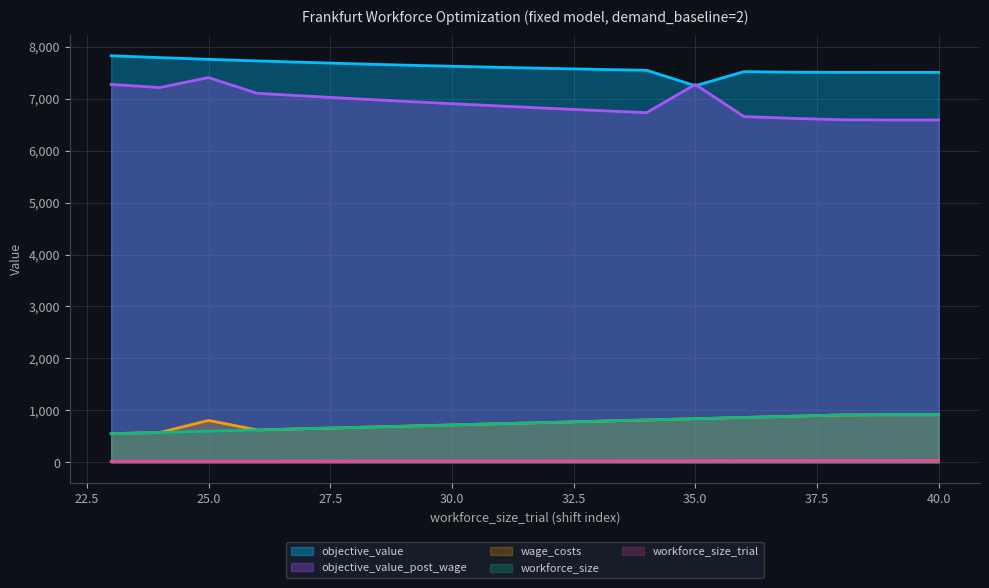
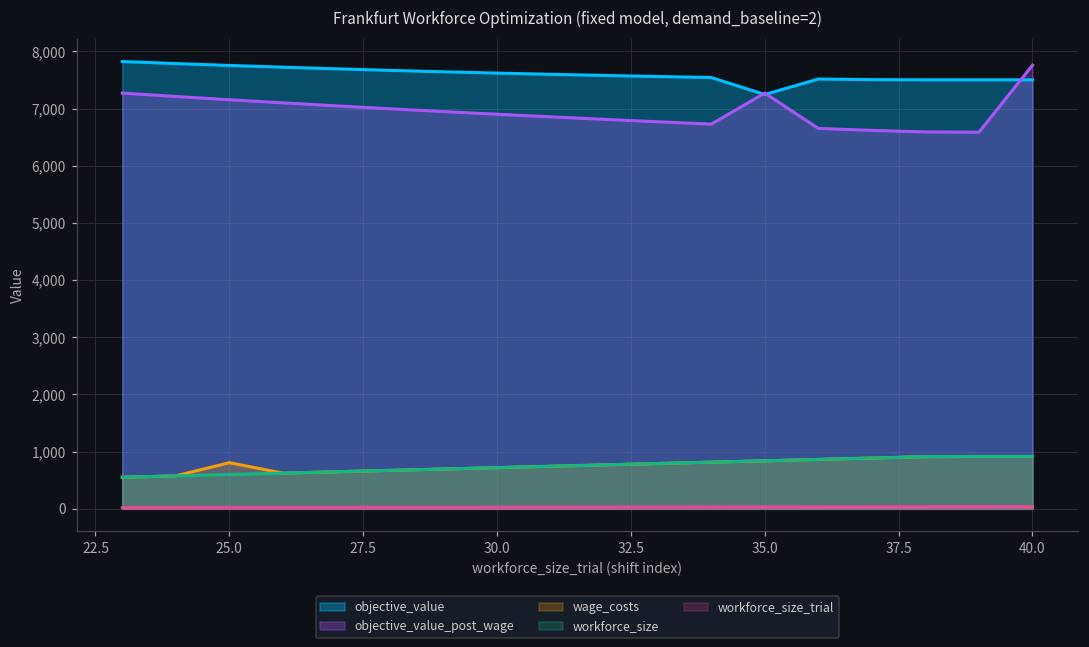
  {
    "objective_value": {
      "25.0": "7,800",
      "30.0": "7,600",
      "40.0": "7,500"
    },
    "objective_value_post_wage": {
-     "25.0": "7,400",
+     "25.0": "7,200",
      "30.0": "6,900",
-     "40.0": "6,600"
+     "40.0": "7,800"
    },
    "workforce_size": {
      "25.0": "600"
    }
  }
